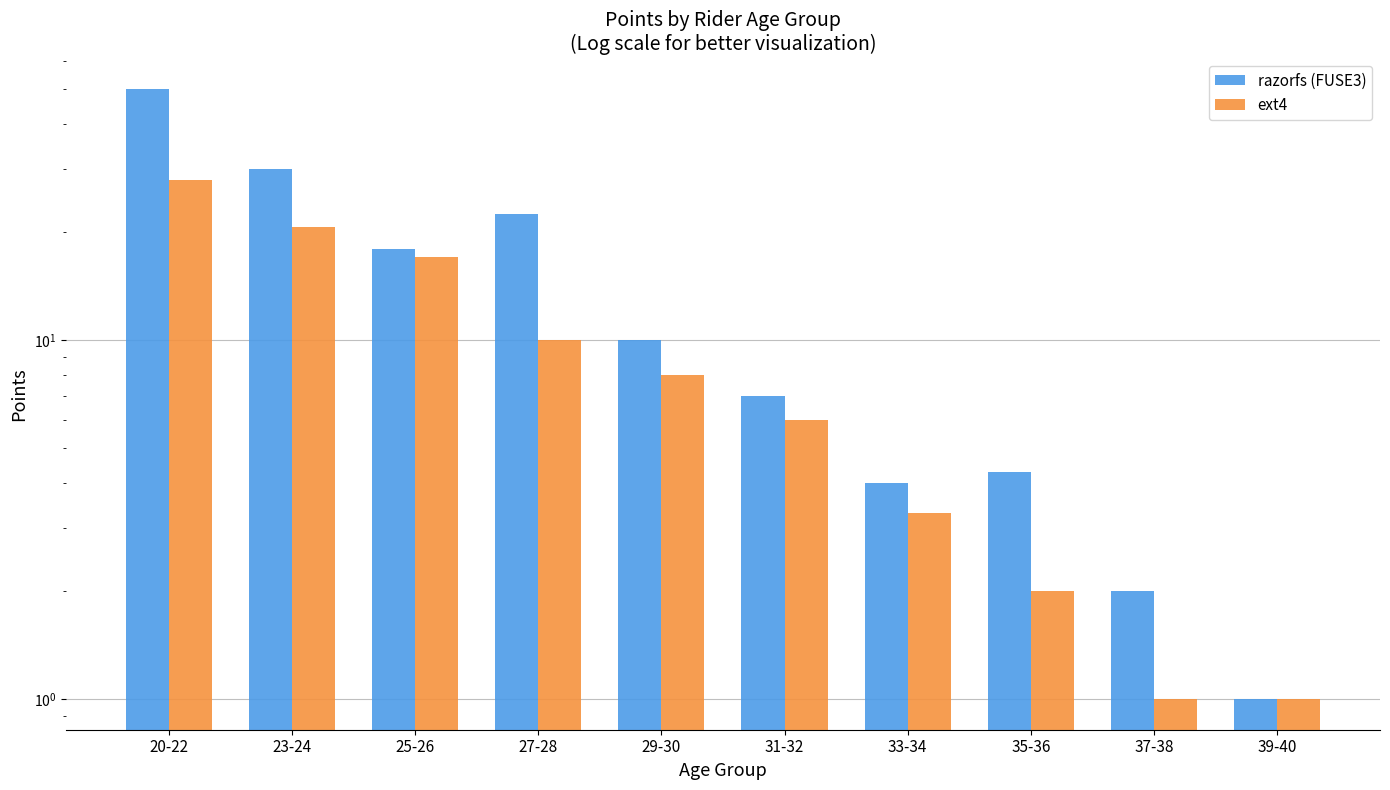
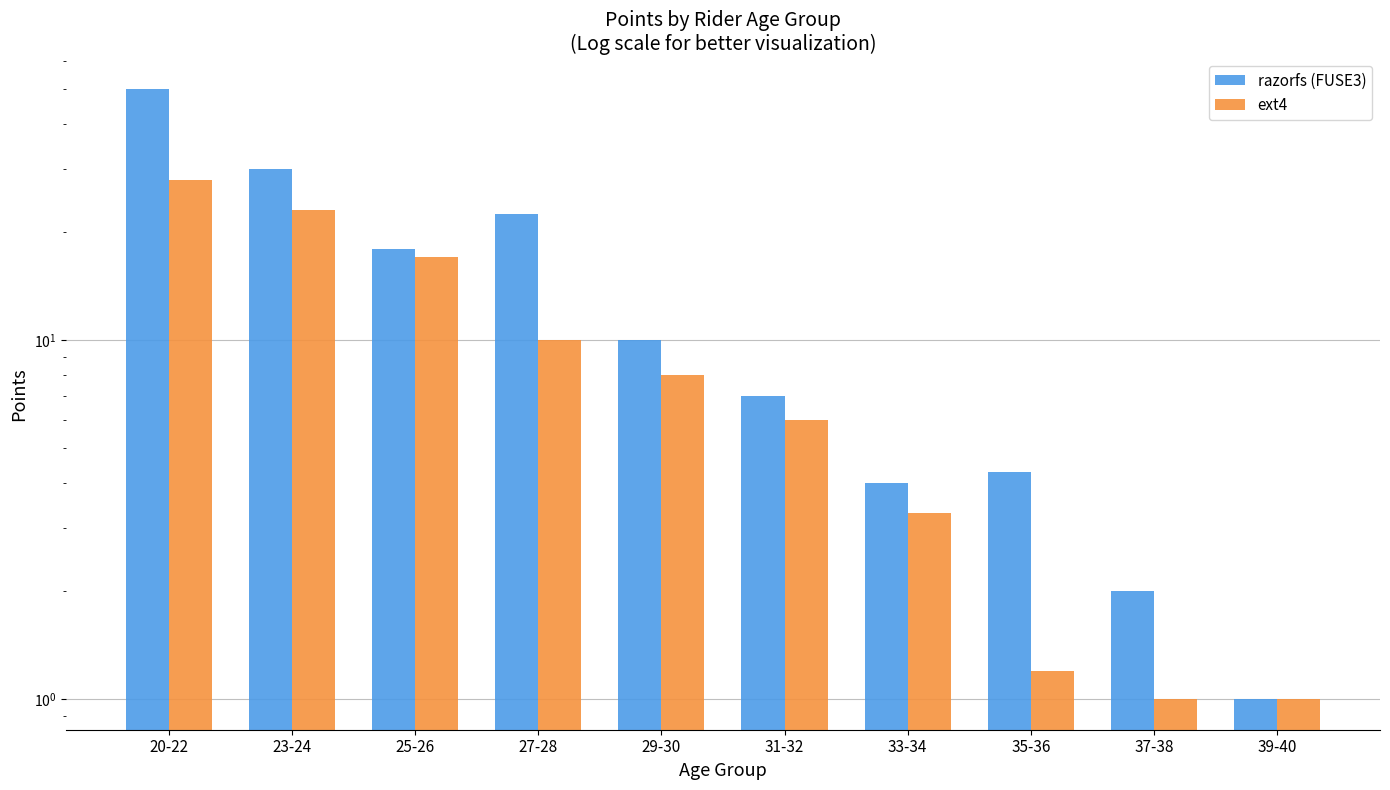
  {
    "razorfs (FUSE3)": {
      "20-22": 50,
      "23-24": 30,
      "25-26": 18,
      "27-28": 23,
      "29-30": 10.0,
      "31-32": 7.0,
      "33-34": 4.0,
      "35-36": 4.3,
      "37-38": 2.0,
      "39-40": 1.0
    },
    "ext4": {
      "20-22": 28,
-     "23-24": 21,
+     "23-24": 23,
      "25-26": 17,
      "27-28": 10.0,
      "29-30": 8.0,
      "31-32": 6.0,
      "33-34": 3.3,
-     "35-36": 2.0,
+     "35-36": 1.2,
      "37-38": 1.0,
      "39-40": 1.0
    }
  }
